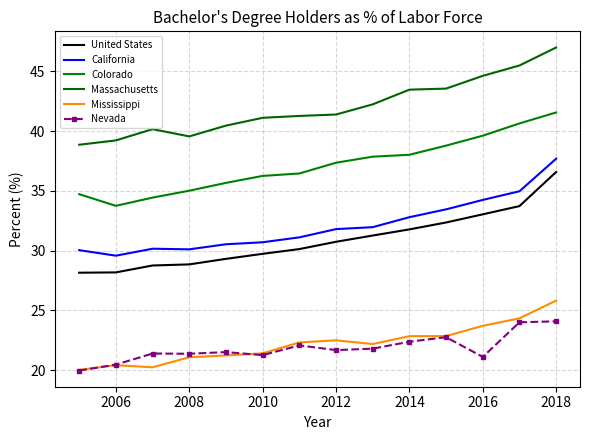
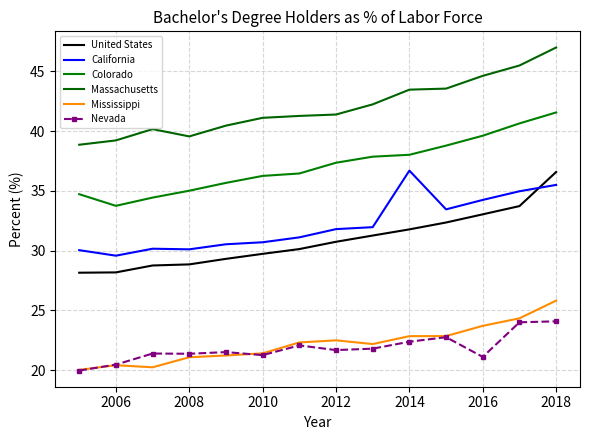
  {
    "United States": {
      "2006": 28.2,
      "2008": 28.9,
      "2010": 29.7,
      "2012": 30.7,
      "2014": 31.8,
      "2016": 33.0,
      "2018": 36.6
    },
    "California": {
      "2006": 29.6,
      "2008": 30.1,
      "2010": 30.7,
      "2012": 31.8,
-     "2014": 32.8,
+     "2014": 36.7,
      "2016": 34.2,
-     "2018": 37.7
+     "2018": 35.5
    },
    "Mississippi": {
      "2008": 21.1,
      "2012": 22.5,
      "2014": 22.8,
      "2016": 23.7,
      "2018": 25.8
    },
    "Nevada": {
      "2008": 21.4,
      "2012": 21.7,
      "2014": 22.4,
      "2016": 21.1,
      "2018": 24.1
    }
  }
